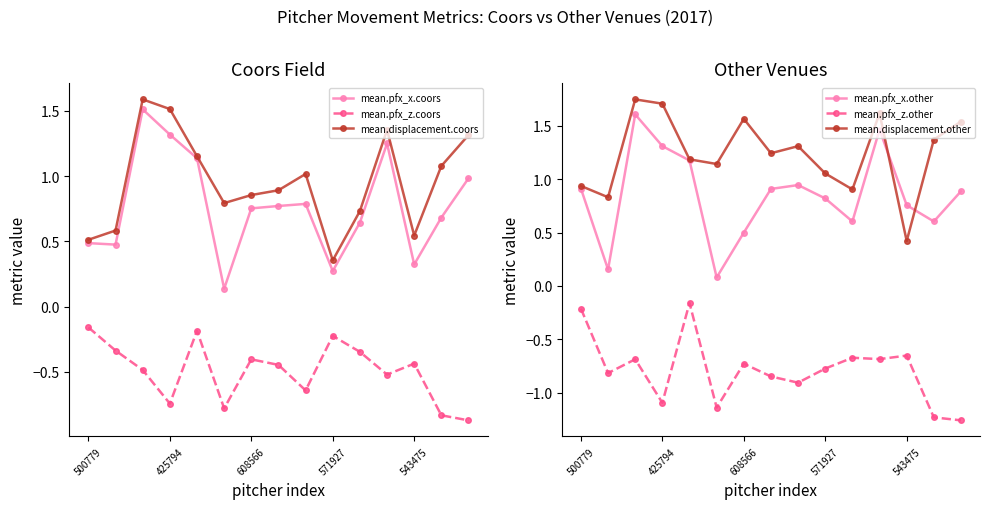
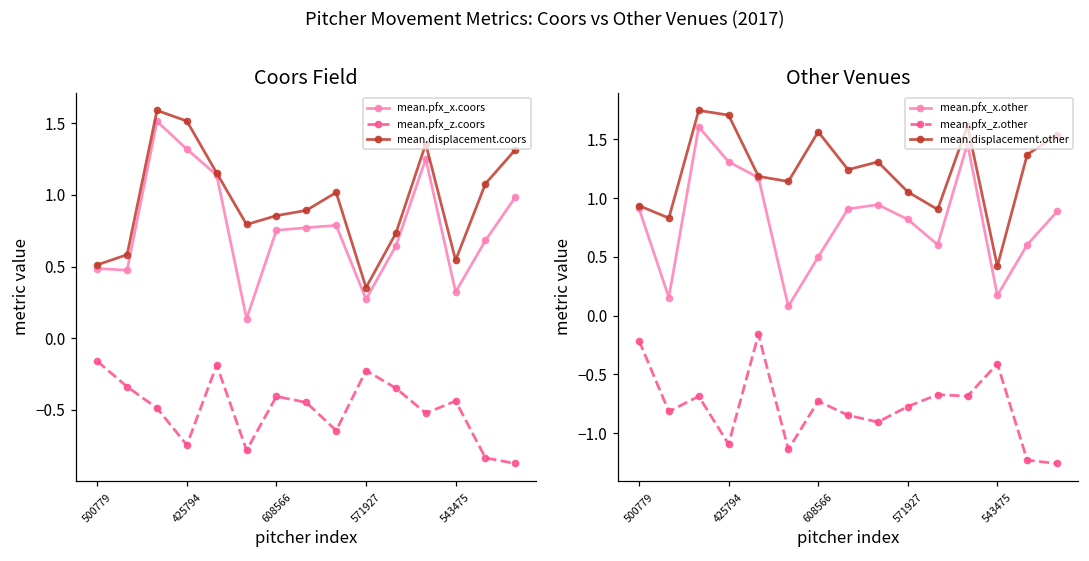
  {
    "Coors Field": {
      "mean.pfx_x.coors": {
        "500779": 0.49,
        "425794": 1.32,
        "608566": 0.75,
        "571927": 0.27,
        "543475": 0.32
      },
      "mean.pfx_z.coors": {
        "500779": -0.16,
        "425794": -0.74,
        "608566": -0.41,
        "571927": -0.23,
        "543475": -0.44
      },
      "mean.displacement.coors": {
        "500779": 0.51,
        "425794": 1.51,
        "608566": 0.85,
        "571927": 0.35,
        "543475": 0.54
      }
    },
    "Other Venues": {
      "mean.pfx_x.other": {
        "500779": 0.91,
        "425794": 1.31,
        "608566": 0.50,
        "571927": 0.82,
-       "543475": 0.76
+       "543475": 0.17
      },
      "mean.pfx_z.other": {
        "500779": -0.21,
        "425794": -1.09,
        "608566": -0.73,
        "571927": -0.77,
-       "543475": -0.65
+       "543475": -0.41
      },
      "mean.displacement.other": {
        "500779": 0.94,
        "425794": 1.71,
        "608566": 1.56,
        "571927": 1.05,
        "543475": 0.42
      }
    }
  }
